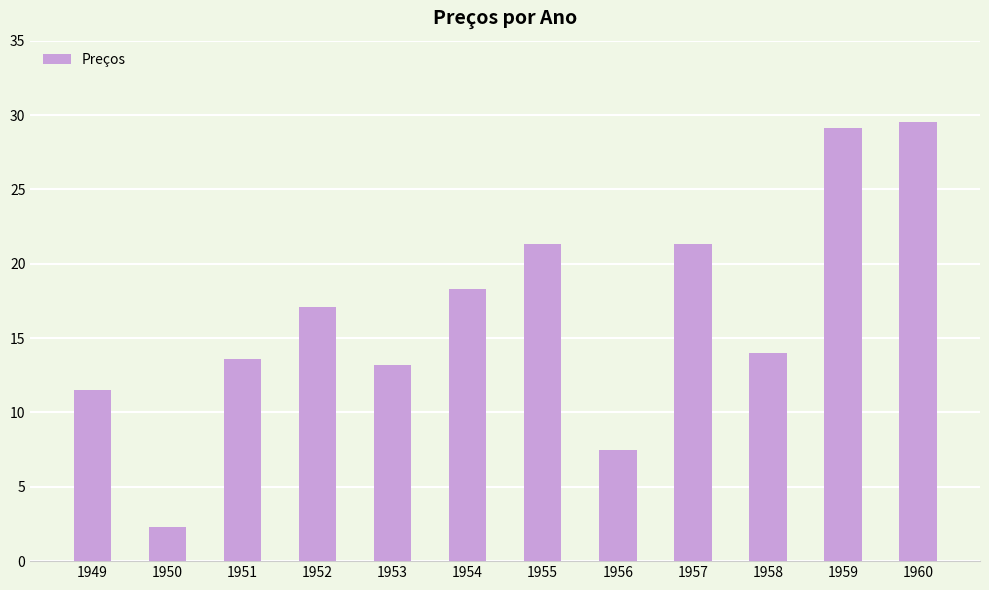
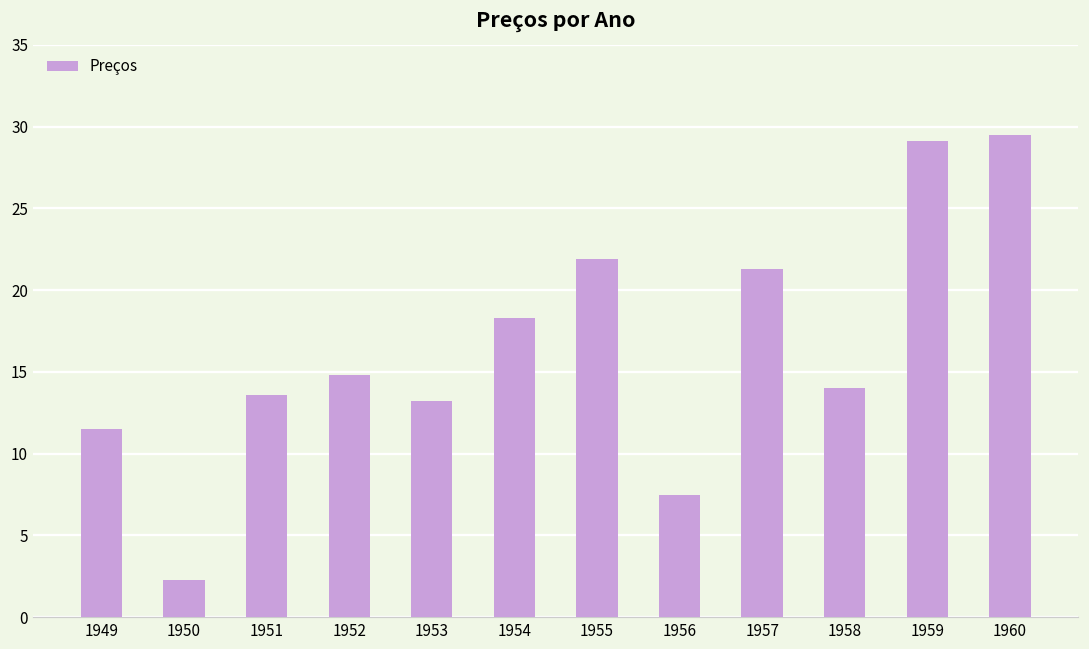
  {
    "1949": 11.5,
    "1950": 2.3,
    "1951": 13.6,
-   "1952": 17.1,
+   "1952": 14.8,
    "1953": 13.2,
    "1954": 18.3,
-   "1955": 21.3,
+   "1955": 21.9,
    "1956": 7.5,
    "1957": 21.3,
    "1958": 14.0,
    "1959": 29.1,
    "1960": 29.5
  }
